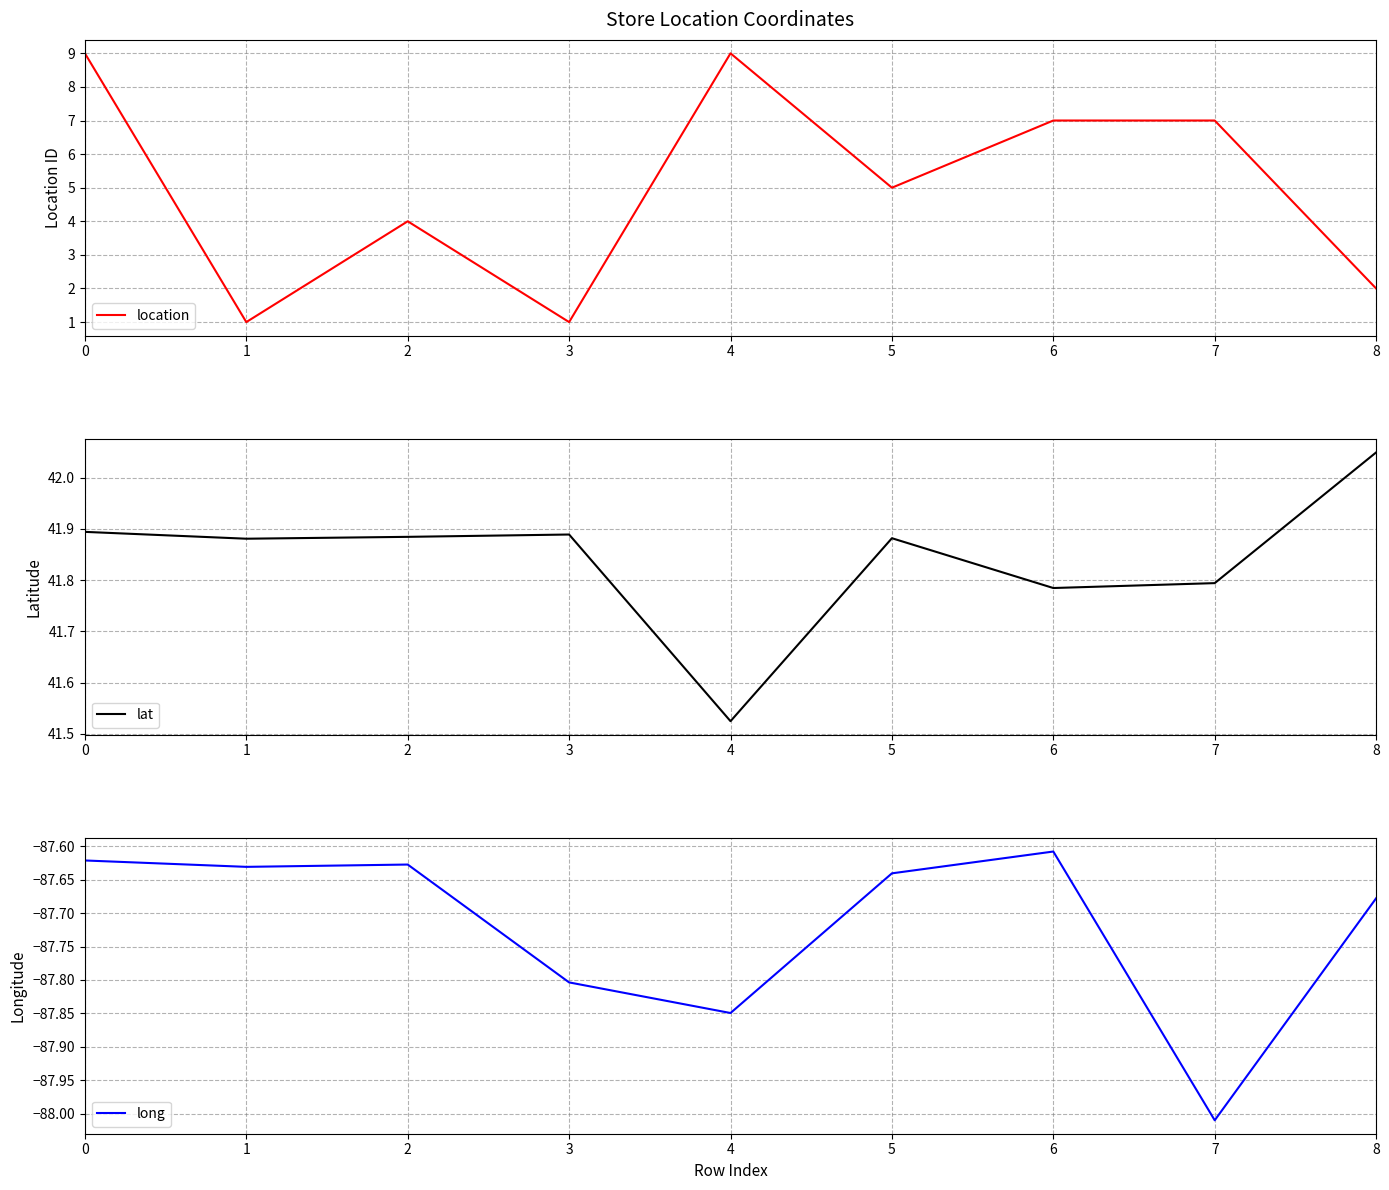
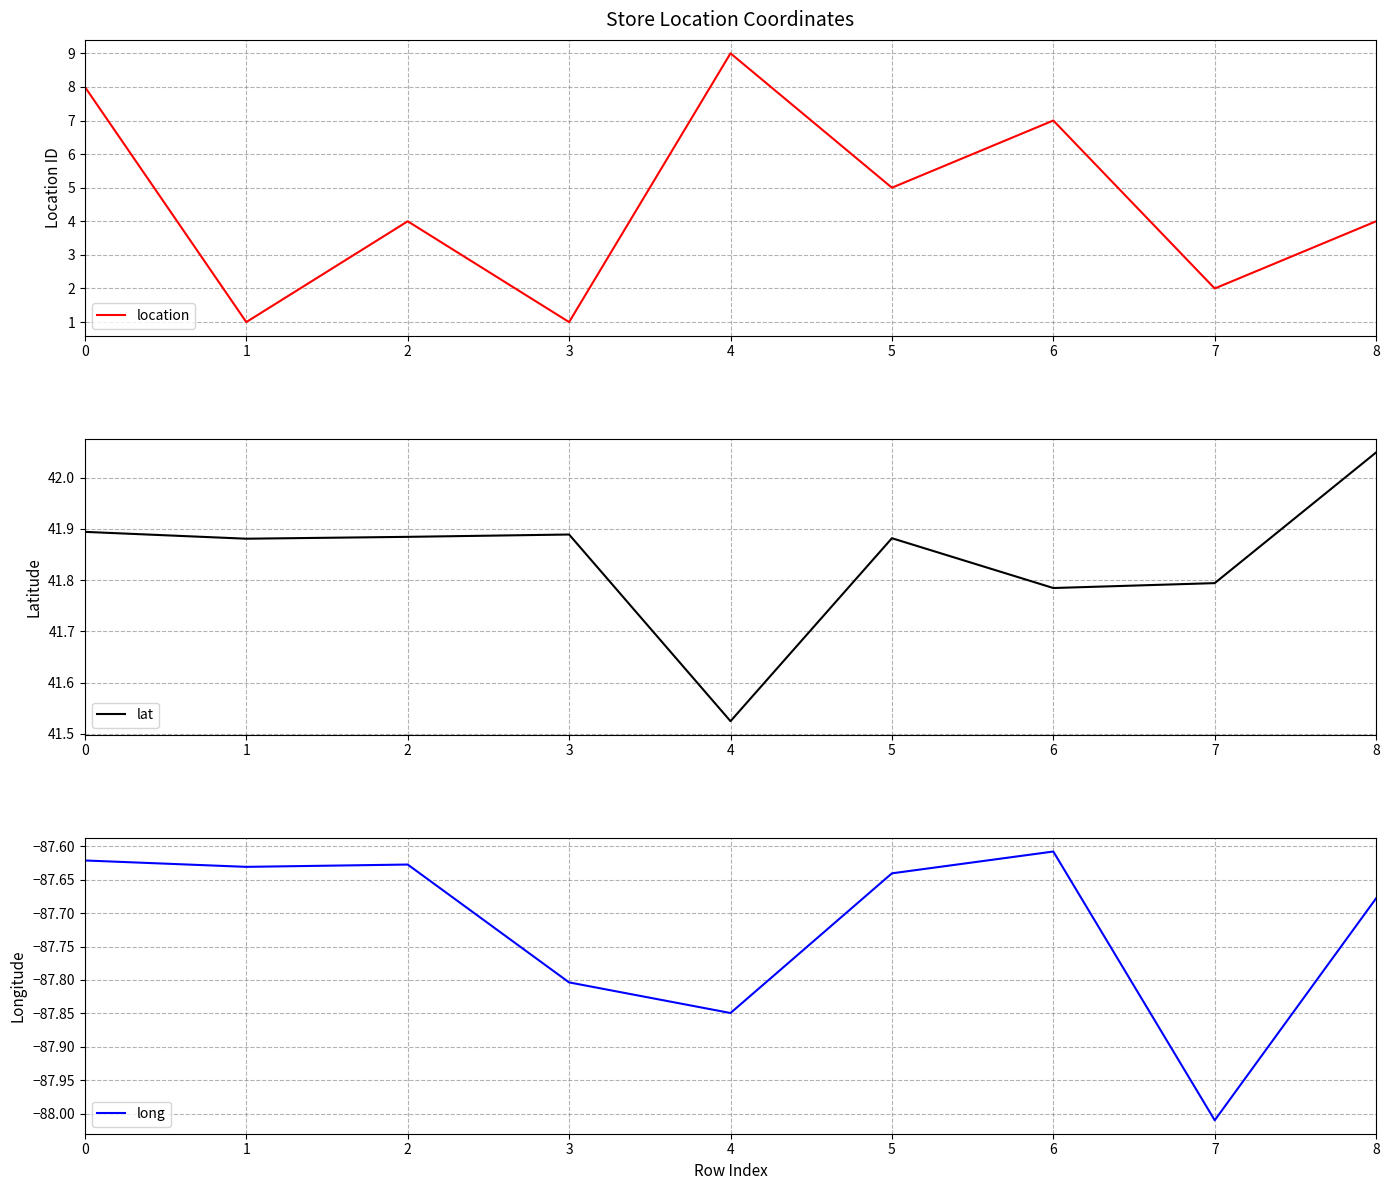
  {
    "Store Location Coordinates": {
-     "0": 9,
+     "0": 8,
      "1": 1,
      "2": 4,
      "3": 1,
      "4": 9,
      "5": 5,
      "6": 7,
-     "7": 7,
-     "8": 2
+     "7": 2,
+     "8": 4
    }
  }
